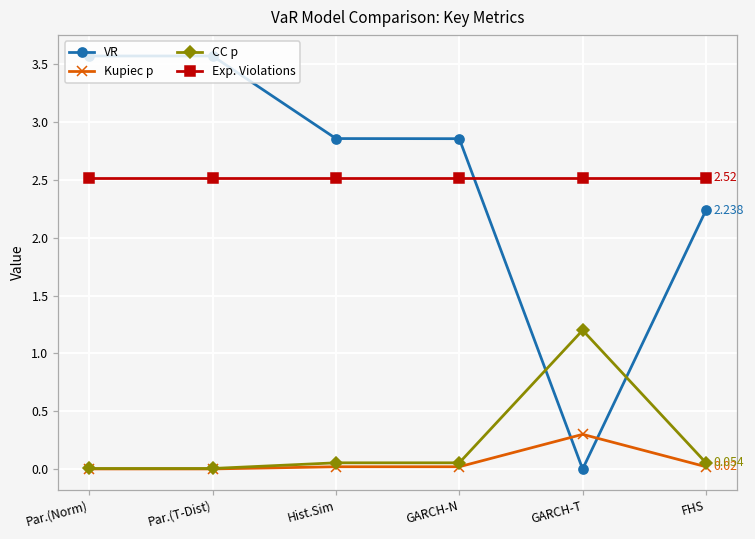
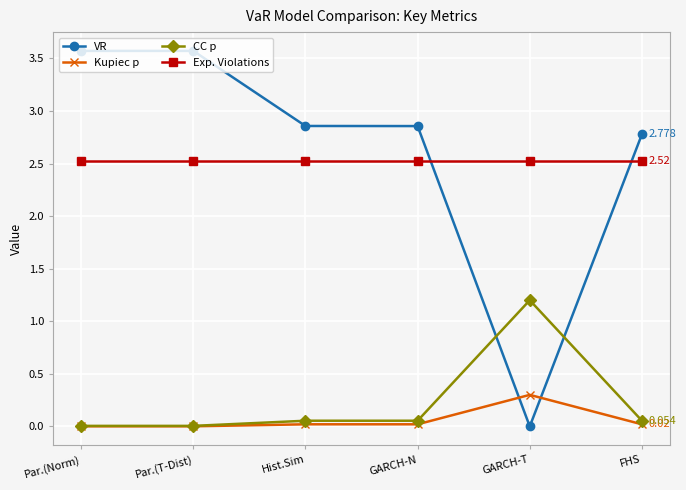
  {
    "VR": {
-     "FHS": 2.238
+     "FHS": 2.778
    },
    "Kupiec p": {
      "Hist.Sim": 0.02,
      "GARCH-N": 0.02,
      "GARCH-T": 0.30
    },
    "CC p": {
      "Hist.Sim": 0.05,
      "GARCH-N": 0.05,
      "GARCH-T": 1.20
    },
    "Exp. Violations": {
      "FHS": 2.52
    }
  }
